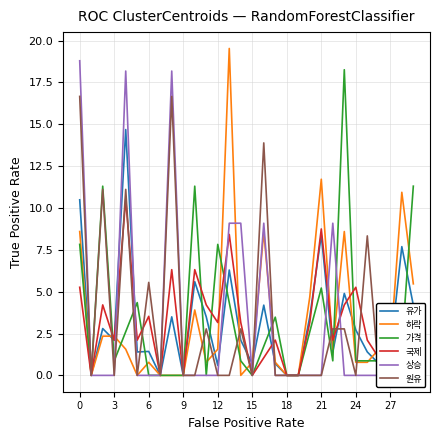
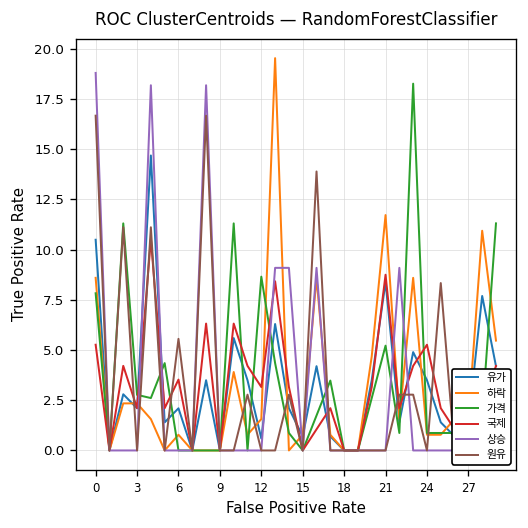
  {
    "유가": {
      "0": 10.5,
-     "6": 1.4,
+     "6": 2.1,
      "12": 0.6,
      "21": 8.4,
-     "24": 2.7
+     "24": 3.5
    },
    "하락": {
      "0": 8.6,
      "3": 2.3,
      "6": 0.8,
      "12": 1.6,
      "21": 11.7
    },
    "가격": {
      "0": 7.8,
-     "3": 0.9,
-     "12": 7.8,
+     "3": 2.8,
+     "12": 8.7,
      "21": 5.2
    },
    "국제": {
      "0": 5.3,
      "6": 3.5,
      "12": 3.2,
      "21": 8.7,
      "24": 5.3
    },
    "상승": {
      "0": 18.8
    },
    "원유": {
      "0": 16.7,
      "6": 5.6
    }
  }
